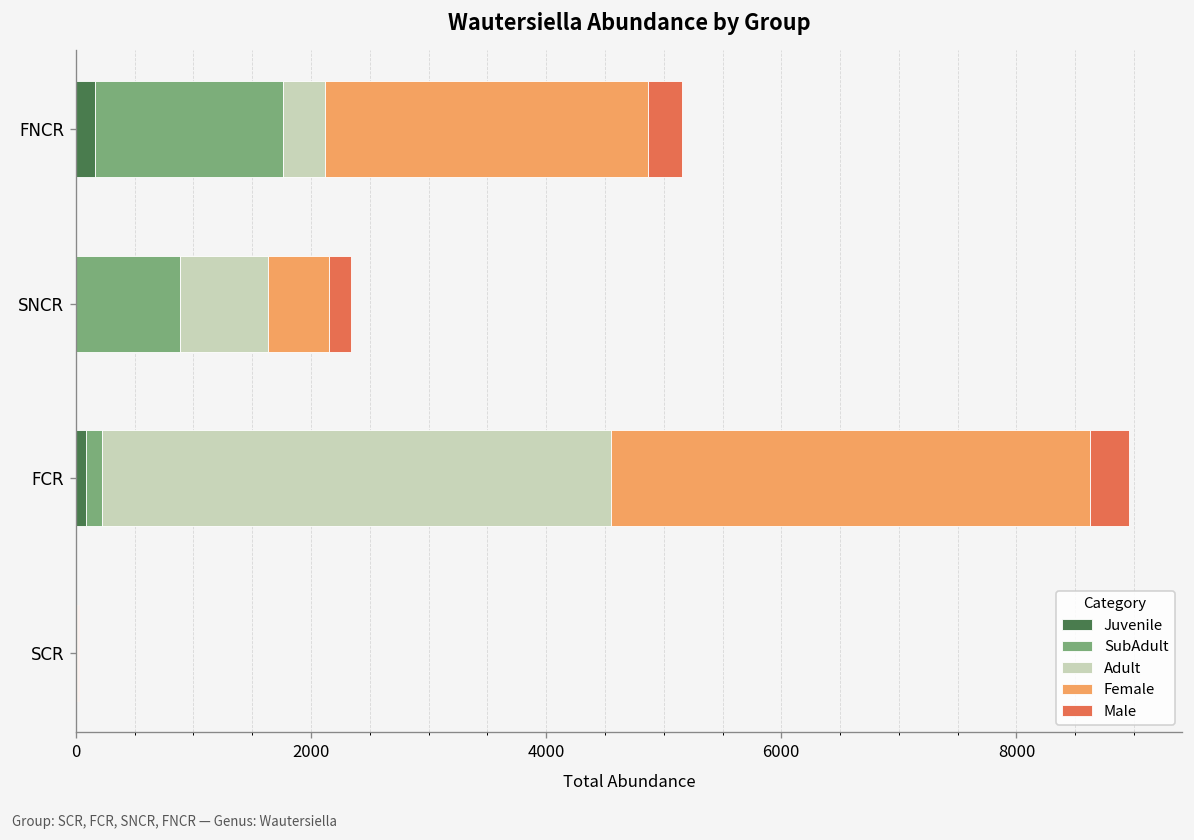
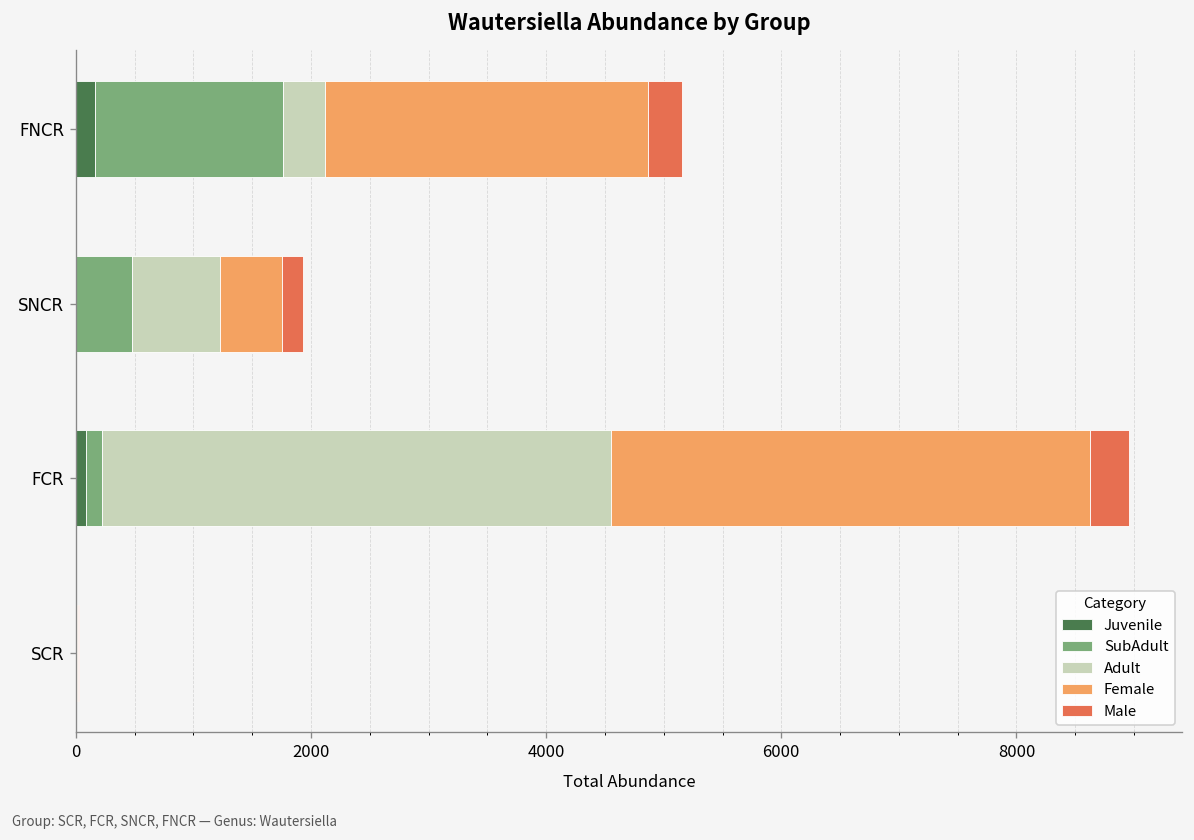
  {
    "Juvenile": {
      "FNCR": 200,
      "SNCR": 0,
      "FCR": 100,
      "SCR": 0
    },
    "SubAdult": {
      "FNCR": 1600,
-     "SNCR": 900,
+     "SNCR": 500,
      "FCR": 100
    },
    "Adult": {
      "FNCR": 400,
      "SNCR": 700,
      "FCR": 4300
    }
  }
